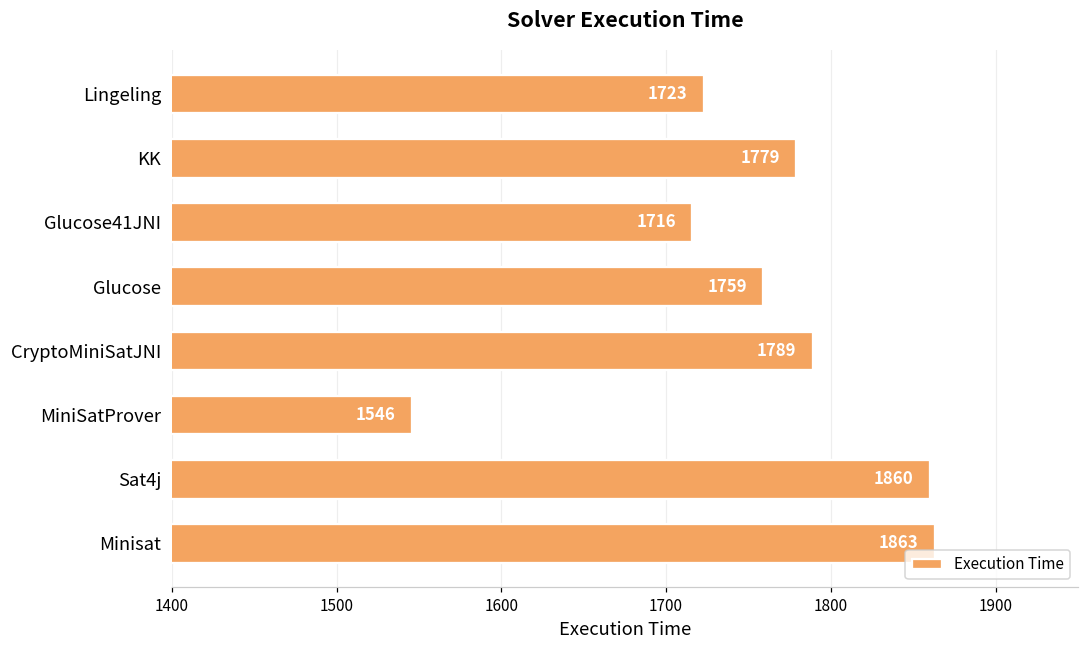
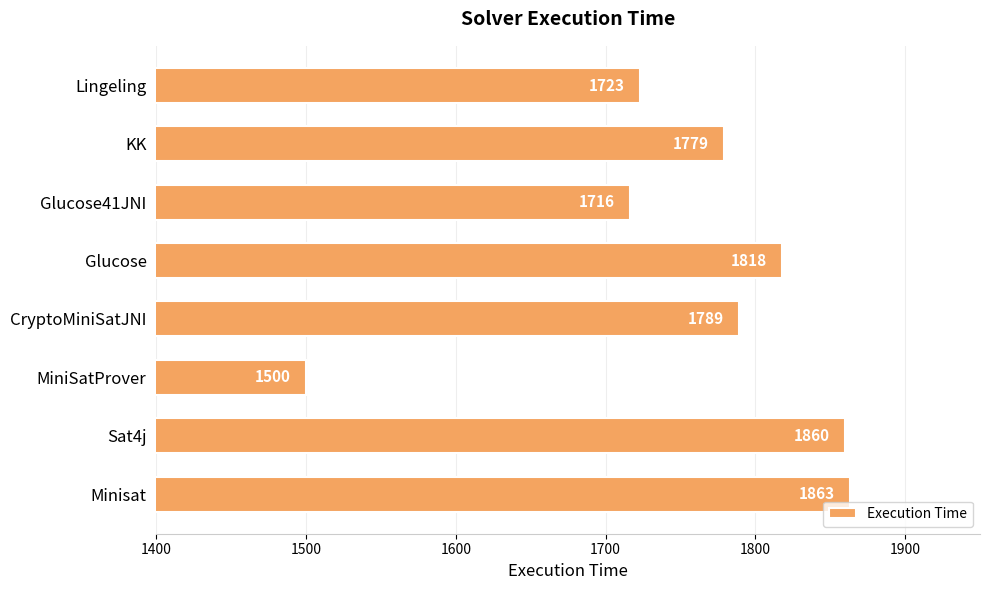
  {
    "Lingeling": 1723,
    "KK": 1779,
    "Glucose41JNI": 1716,
-   "Glucose": 1759,
+   "Glucose": 1818,
    "CryptoMiniSatJNI": 1789,
-   "MiniSatProver": 1546,
+   "MiniSatProver": 1500,
    "Sat4j": 1860
  }
